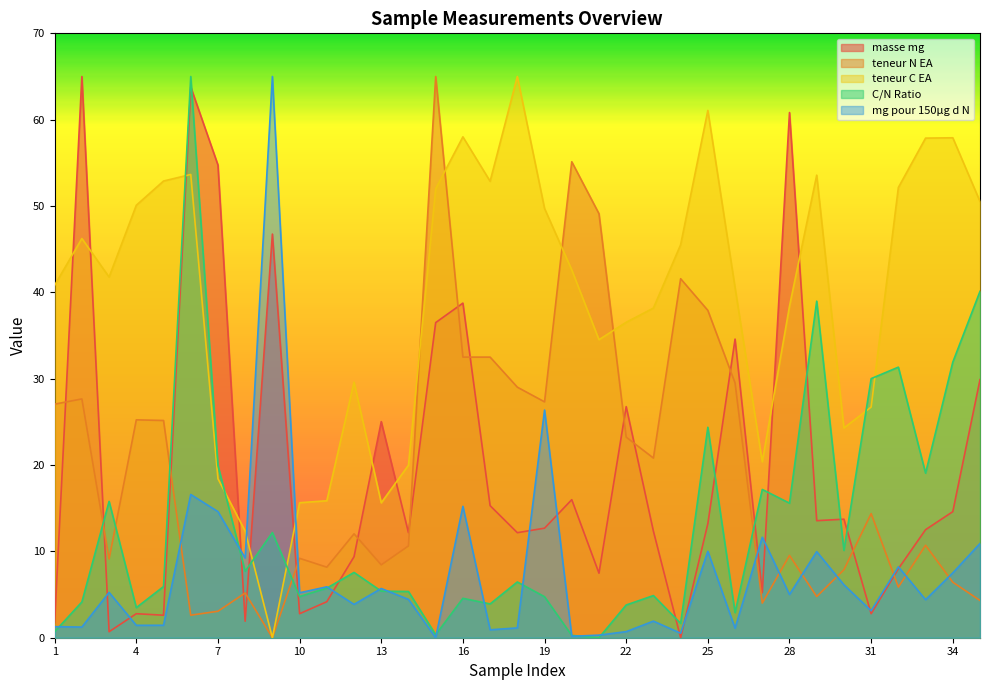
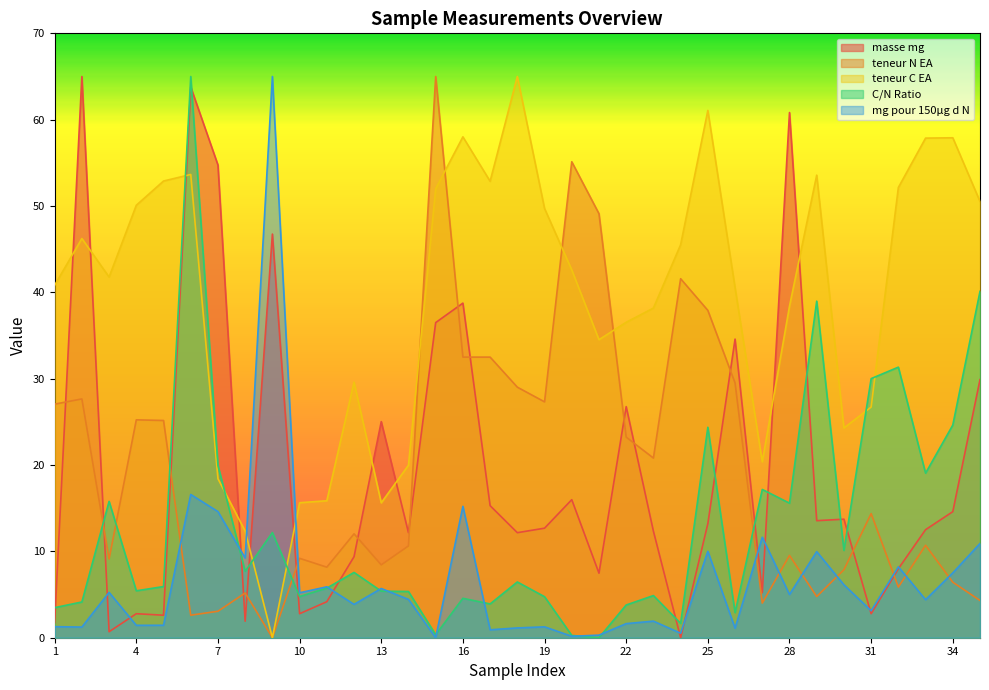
  {
    "C/N Ratio": {
-     "1": 1,
-     "4": 3,
+     "1": 3,
+     "4": 5,
      "7": 20,
      "10": 5,
      "13": 5,
      "16": 5,
      "19": 5,
      "22": 4,
      "25": 24,
      "28": 16,
      "31": 30,
-     "34": 32
+     "34": 25
    },
    "mg pour 150µg d N": {
      "1": 1,
      "4": 1,
      "7": 15,
      "10": 5,
      "13": 6,
      "16": 15,
-     "19": 26,
-     "22": 1,
+     "19": 1,
+     "22": 2,
      "25": 10,
      "28": 5,
      "31": 3,
      "34": 8
    }
  }
